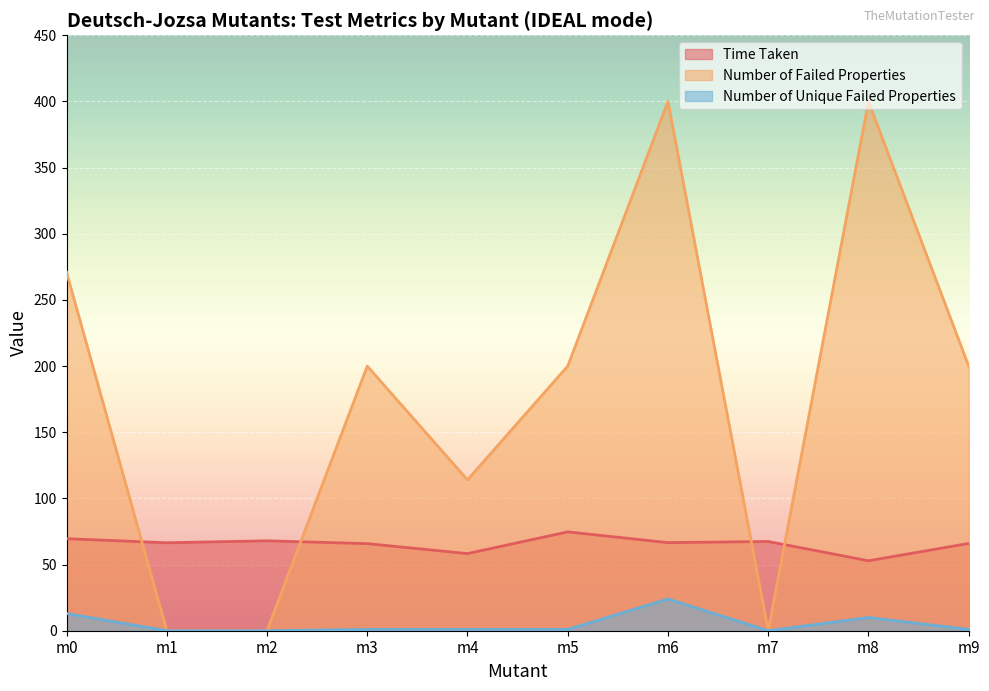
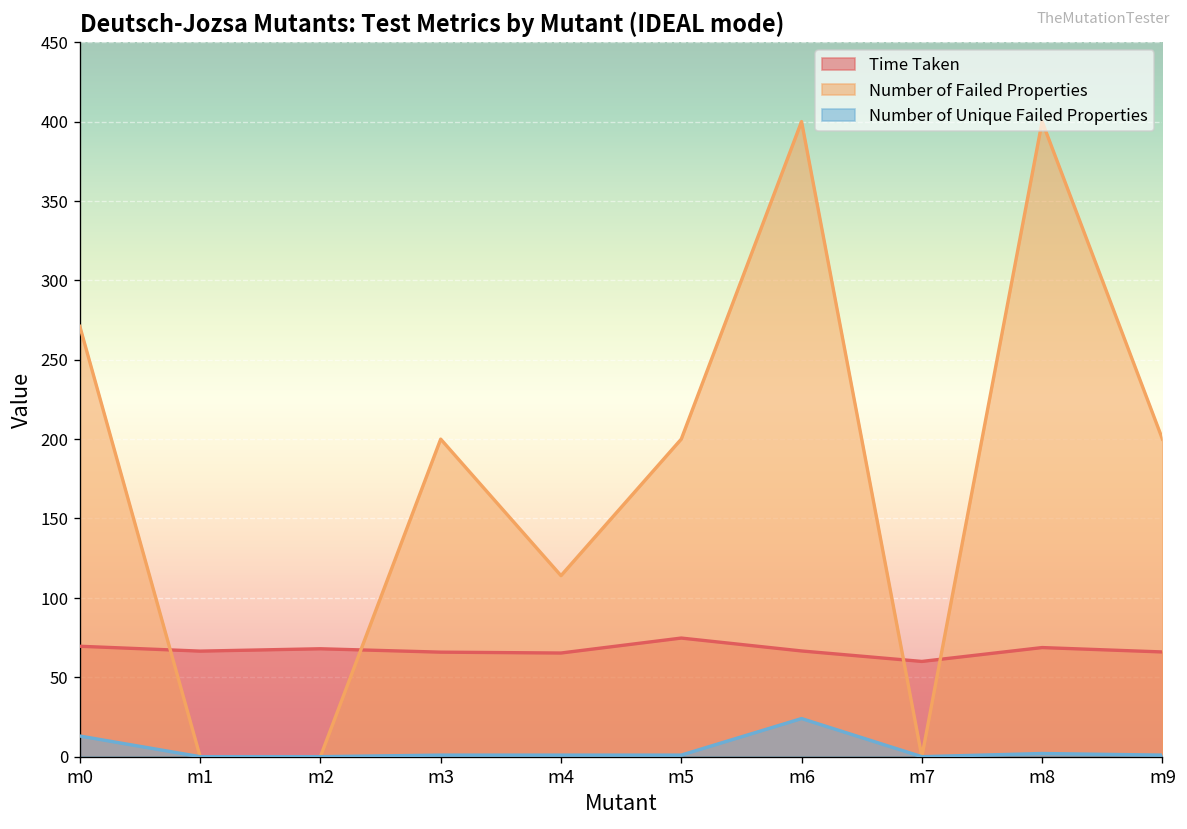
  {
    "Time Taken": {
      "m0": 70,
      "m1": 66,
      "m2": 68,
      "m3": 66,
-     "m4": 58,
+     "m4": 65,
      "m5": 75,
      "m6": 67,
-     "m7": 67,
-     "m8": 53,
+     "m7": 60,
+     "m8": 69,
      "m9": 66
    },
    "Number of Failed Properties": {
      "m0": 271,
      "m3": 200,
      "m4": 114,
      "m5": 200,
      "m6": 400,
      "m9": 200
    },
    "Number of Unique Failed Properties": {
      "m0": 13,
      "m3": 1,
      "m4": 1,
      "m5": 1,
      "m6": 24,
-     "m8": 10,
+     "m8": 2,
      "m9": 1
    }
  }
